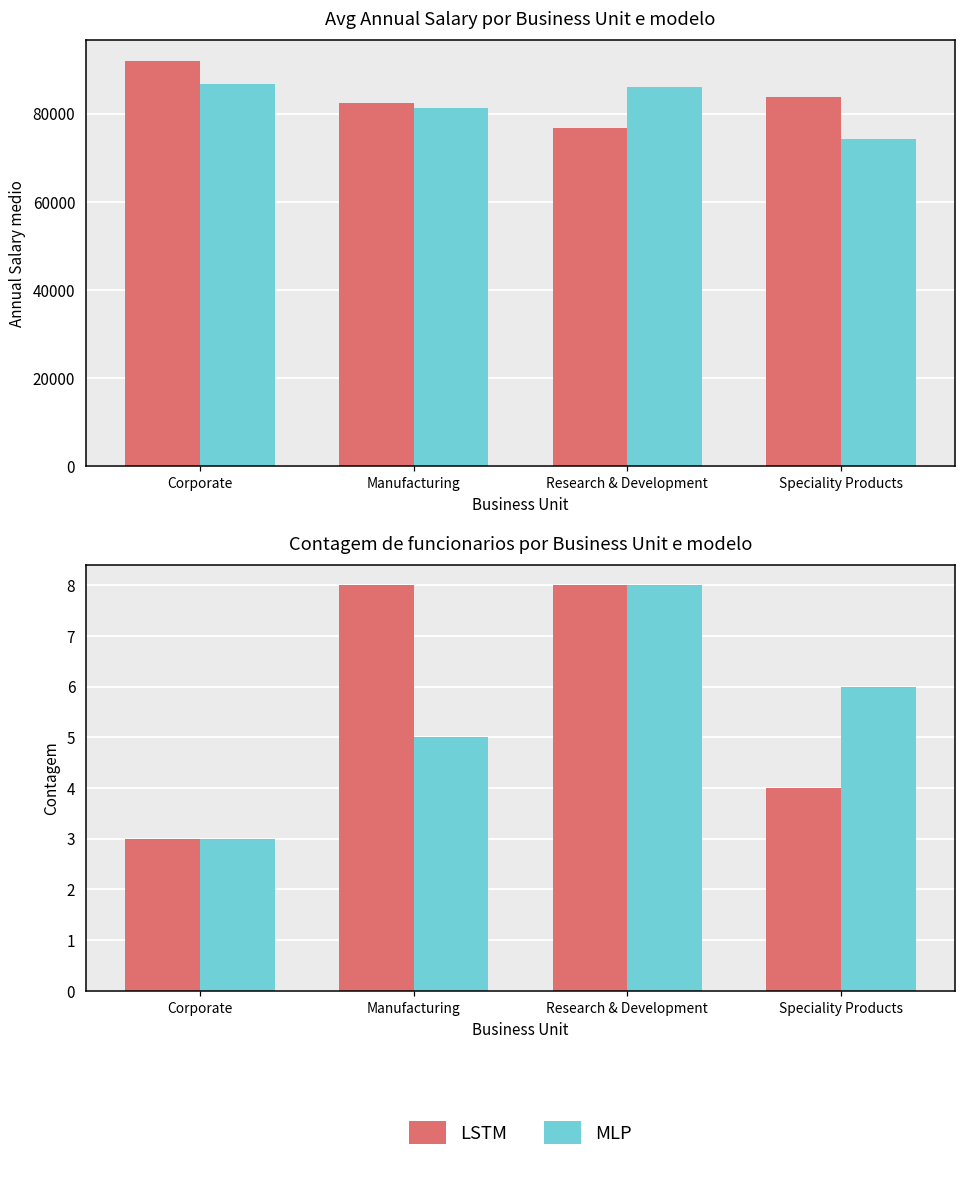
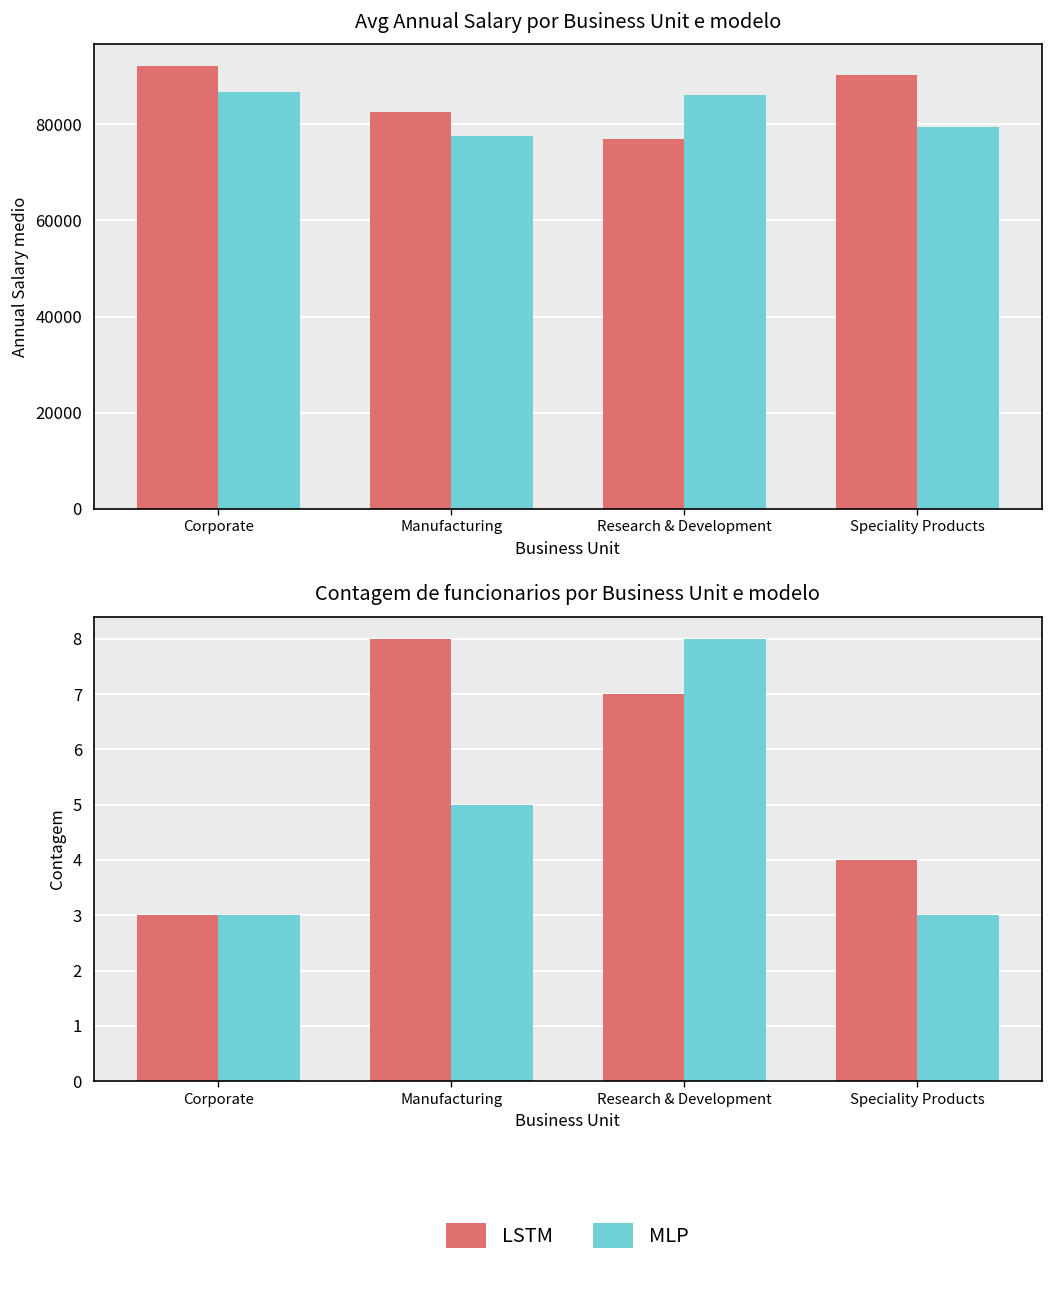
  {
    "Avg Annual Salary por Business Unit e modelo": {
      "LSTM": {
        "Corporate": 92000,
        "Manufacturing": 82000,
        "Research & Development": 77000,
-       "Speciality Products": 84000
+       "Speciality Products": 90000
      },
      "MLP": {
        "Corporate": 87000,
-       "Manufacturing": 81000,
+       "Manufacturing": 78000,
        "Research & Development": 86000,
-       "Speciality Products": 74000
+       "Speciality Products": 79000
      }
    },
    "Contagem de funcionarios por Business Unit e modelo": {
      "LSTM": {
        "Corporate": 3,
        "Manufacturing": 8,
-       "Research & Development": 8,
+       "Research & Development": 7,
        "Speciality Products": 4
      },
      "MLP": {
        "Corporate": 3,
        "Manufacturing": 5,
        "Research & Development": 8,
-       "Speciality Products": 6
+       "Speciality Products": 3
      }
    }
  }
